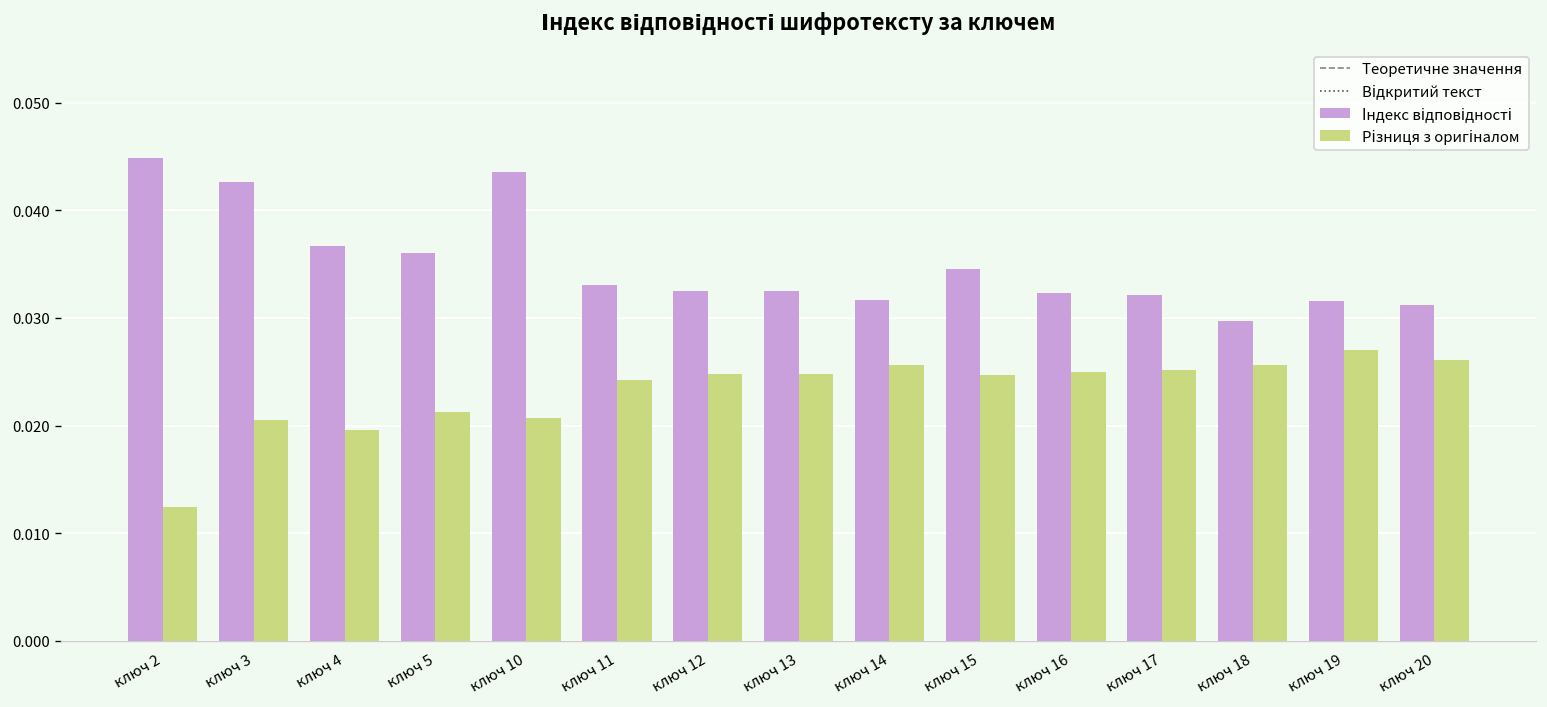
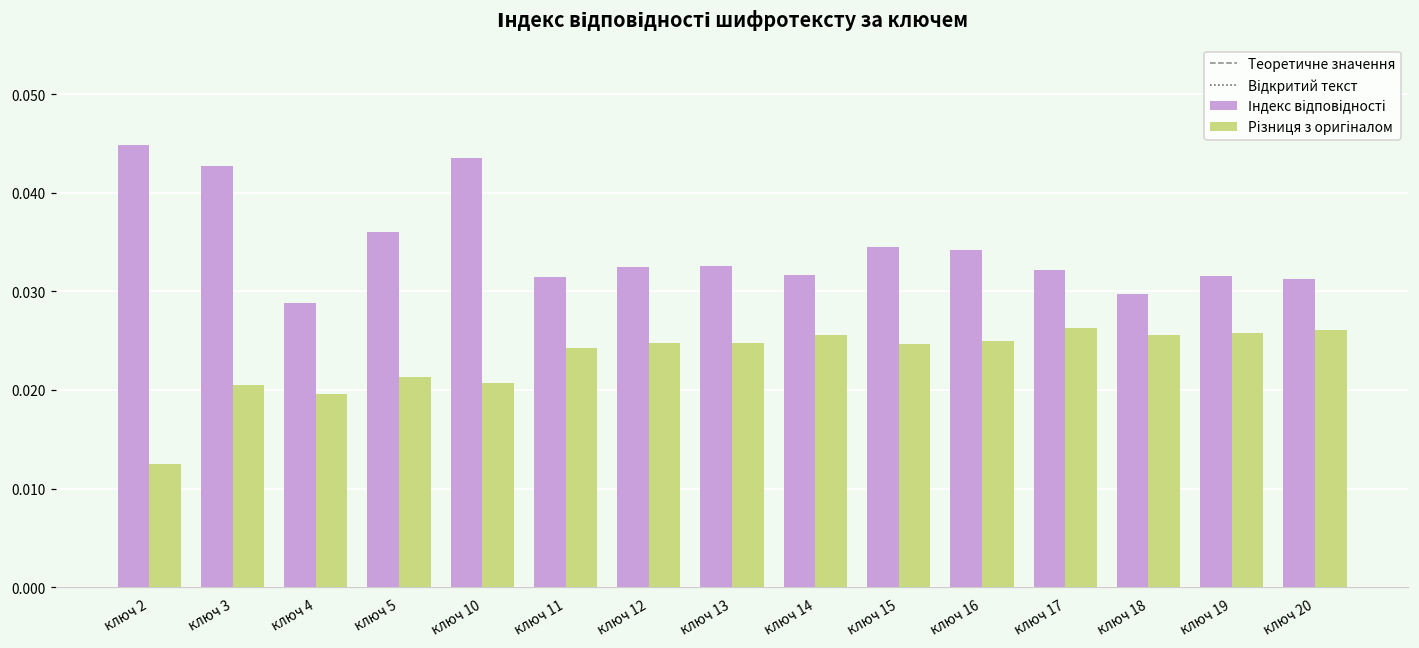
  {
    "Індекс відповідності": {
      "ключ 2": 0.045,
      "ключ 3": 0.043,
-     "ключ 4": 0.037,
+     "ключ 4": 0.029,
      "ключ 5": 0.036,
      "ключ 10": 0.044,
-     "ключ 11": 0.033,
+     "ключ 11": 0.031,
      "ключ 12": 0.033,
      "ключ 13": 0.033,
      "ключ 14": 0.032,
      "ключ 15": 0.035,
-     "ключ 16": 0.032,
+     "ключ 16": 0.034,
      "ключ 17": 0.032,
      "ключ 18": 0.030,
      "ключ 19": 0.032,
      "ключ 20": 0.031
    },
    "Різниця з оригіналом": {
      "ключ 2": 0.012,
      "ключ 3": 0.021,
      "ключ 4": 0.020,
      "ключ 5": 0.021,
      "ключ 10": 0.021,
      "ключ 11": 0.024,
      "ключ 12": 0.025,
      "ключ 13": 0.025,
      "ключ 14": 0.026,
      "ключ 15": 0.025,
      "ключ 16": 0.025,
-     "ключ 17": 0.025,
+     "ключ 17": 0.026,
      "ключ 18": 0.026,
-     "ключ 19": 0.027,
+     "ключ 19": 0.026,
      "ключ 20": 0.026
    }
  }
